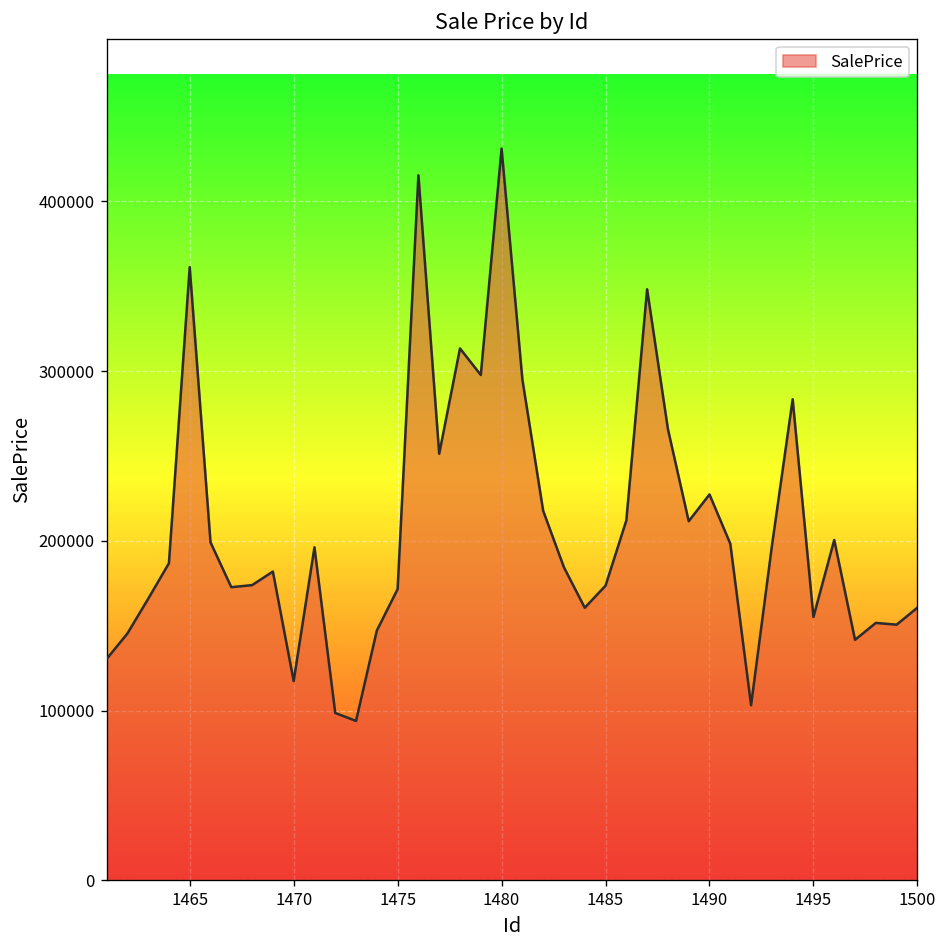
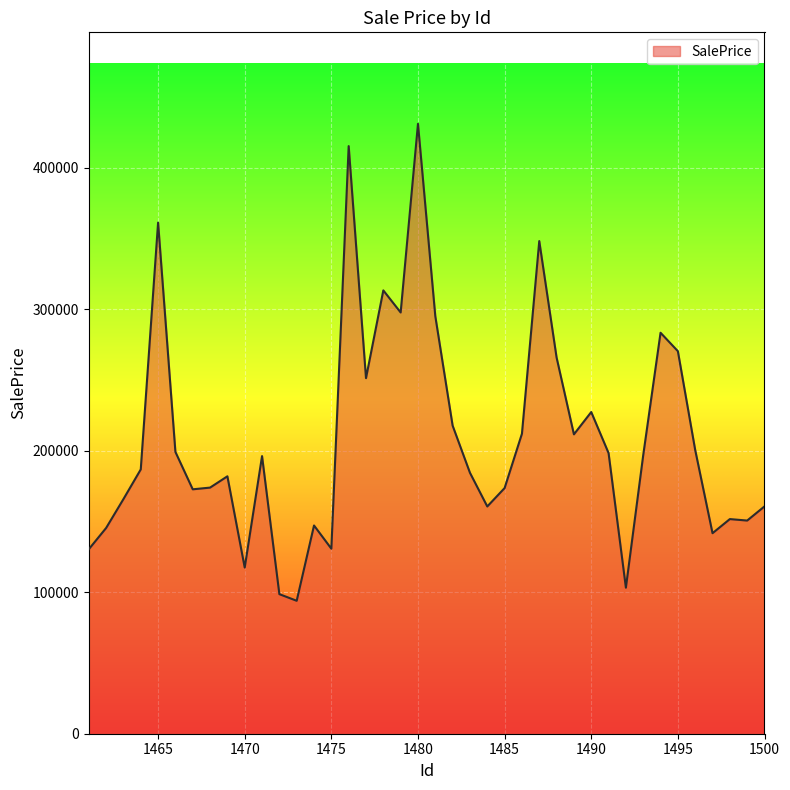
  {
    "1465": 361000,
    "1470": 117000,
-   "1475": 172000,
+   "1475": 131000,
    "1480": 431000,
    "1485": 174000,
    "1490": 227000,
-   "1495": 155000,
+   "1495": 270000,
    "1500": 161000
  }
